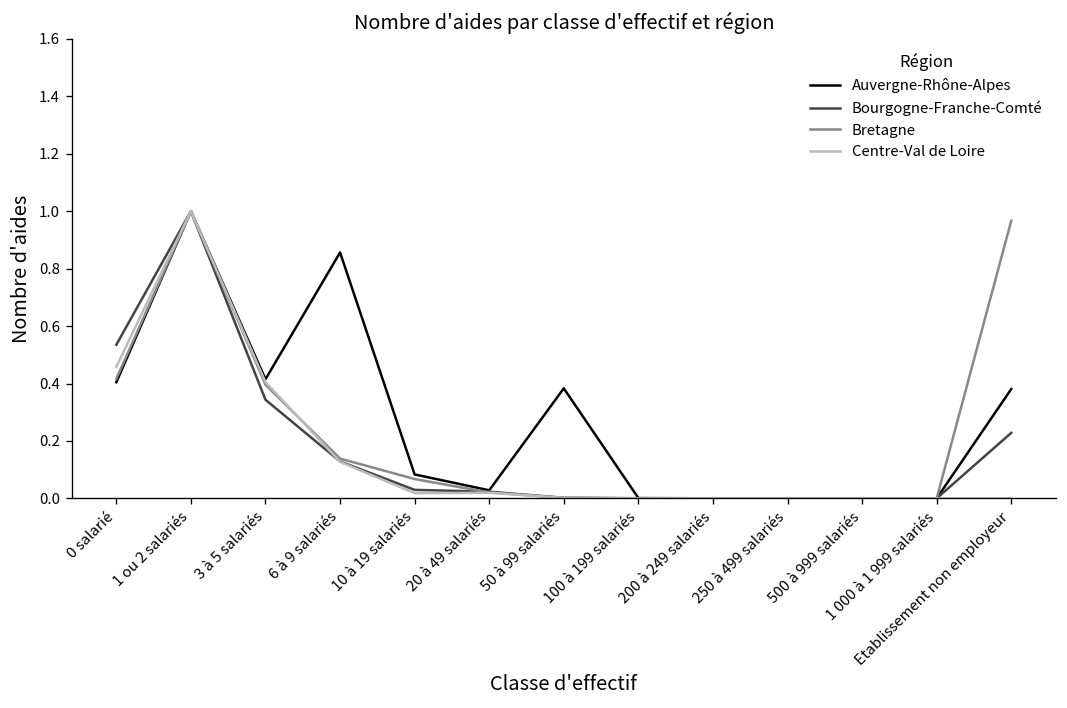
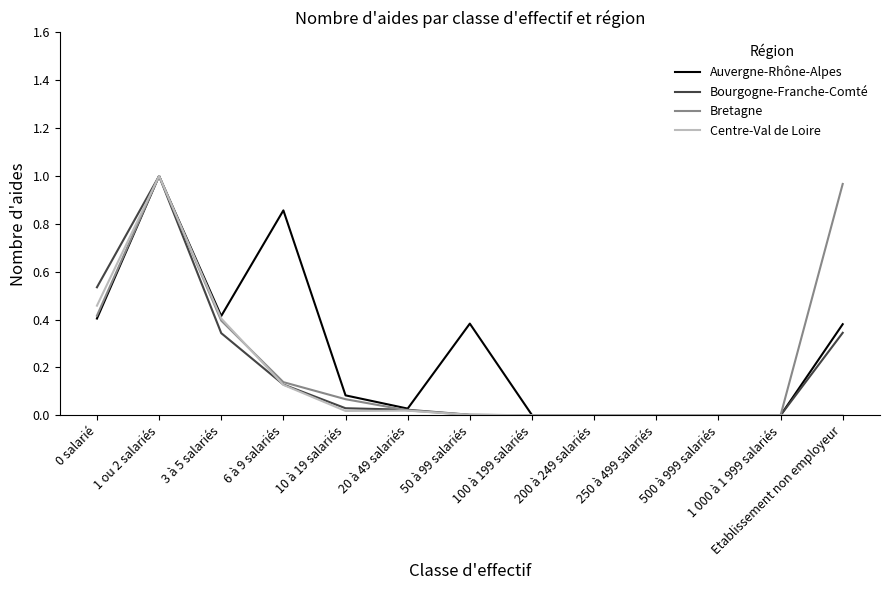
  {
    "Auvergne-Rhône-Alpes": {
      "0 salarié": 0.40,
      "6 à 9 salariés": 0.86,
      "10 à 19 salariés": 0.08,
      "50 à 99 salariés": 0.38,
      "Etablissement non employeur": 0.38
    },
    "Bourgogne-Franche-Comté": {
      "0 salarié": 0.53,
      "3 à 5 salariés": 0.34,
      "10 à 19 salariés": 0.03,
-     "Etablissement non employeur": 0.23
+     "Etablissement non employeur": 0.34
    },
    "Bretagne": {
      "0 salarié": 0.42,
      "10 à 19 salariés": 0.07,
      "Etablissement non employeur": 0.97
    },
    "Centre-Val de Loire": {
      "0 salarié": 0.46,
      "10 à 19 salariés": 0.02,
      "Etablissement non employeur": 0.00
    }
  }
